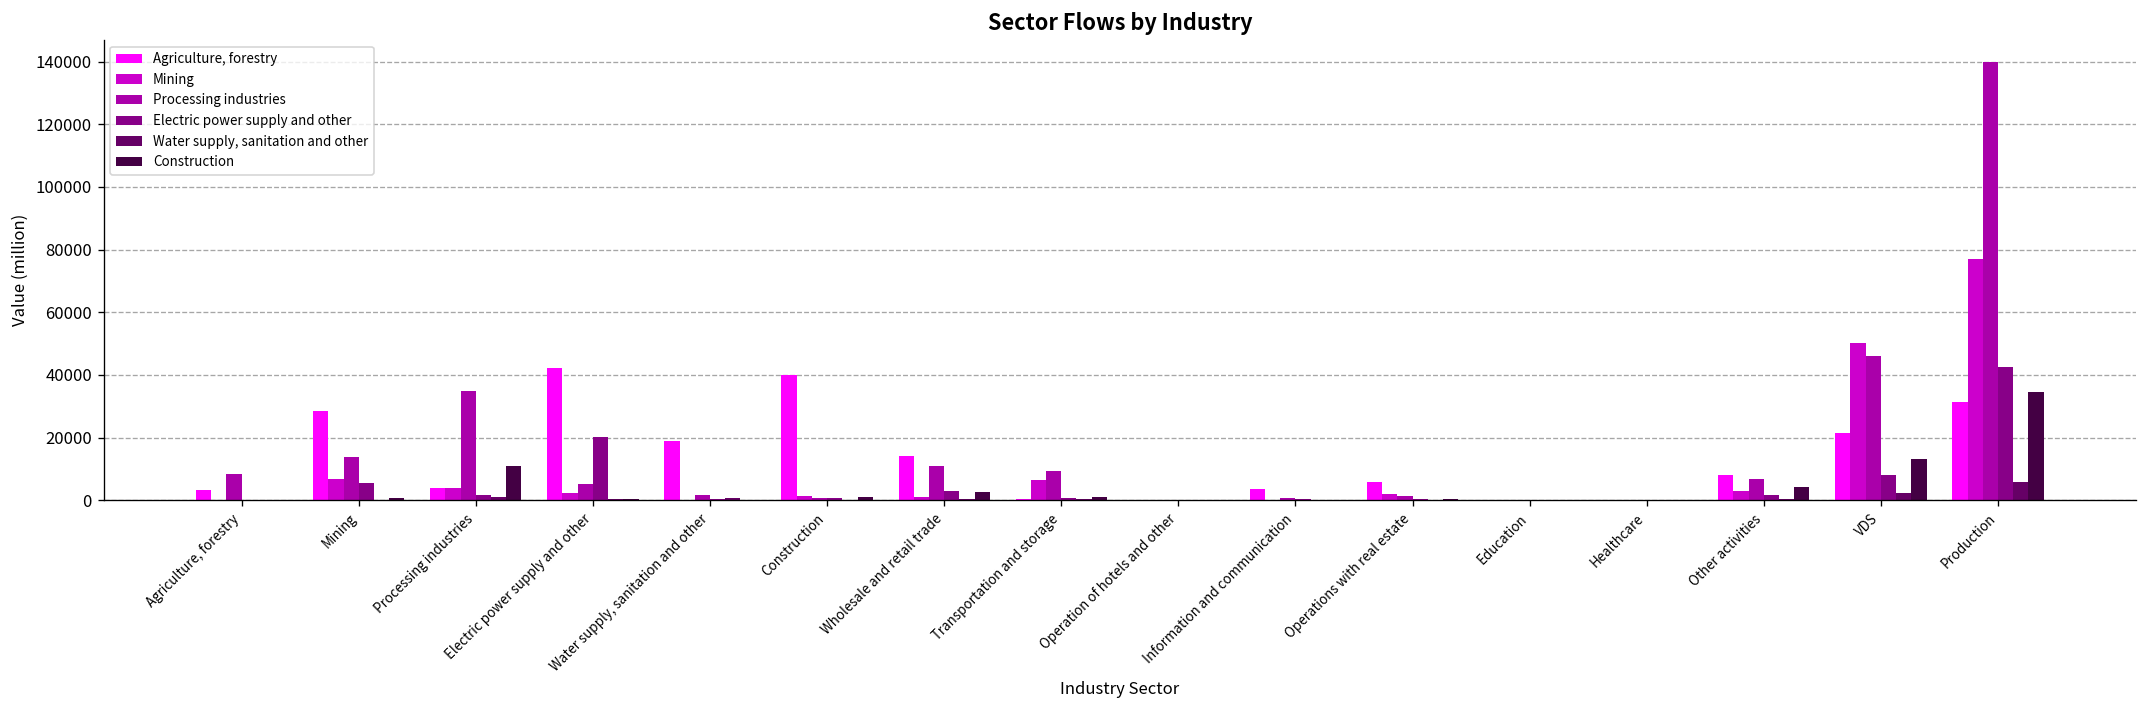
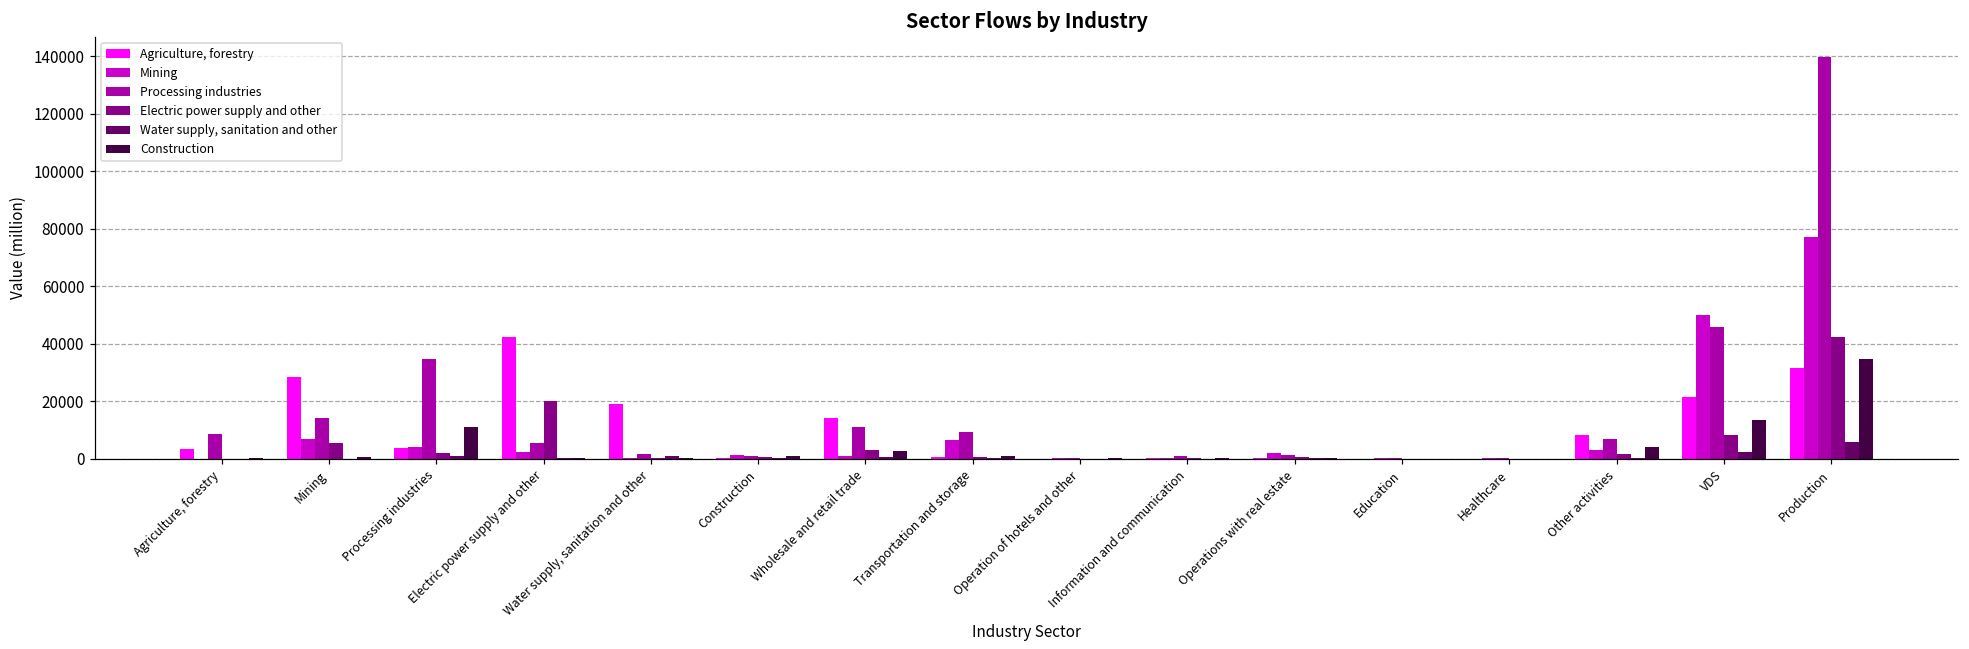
  {
    "Agriculture, forestry": {
      "Agriculture, forestry": 3000,
      "Mining": 28000,
      "Processing industries": 4000,
      "Electric power supply and other": 42000,
      "Water supply, sanitation and other": 19000,
-     "Construction": 40000,
+     "Construction": 0,
      "Wholesale and retail trade": 14000,
-     "Information and communication": 4000,
-     "Operations with real estate": 6000,
+     "Information and communication": 0,
+     "Operations with real estate": 0,
      "Other activities": 8000,
      "VDS": 22000,
      "Production": 31000
    }
  }
